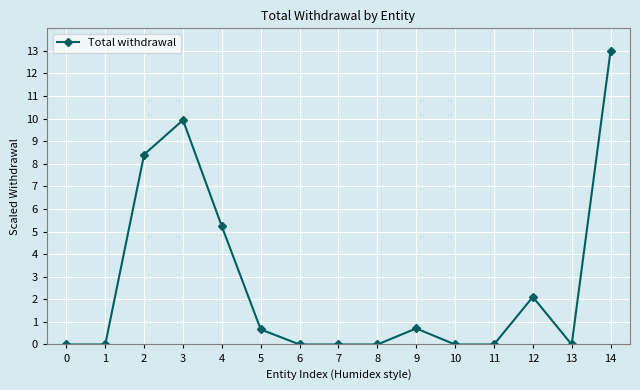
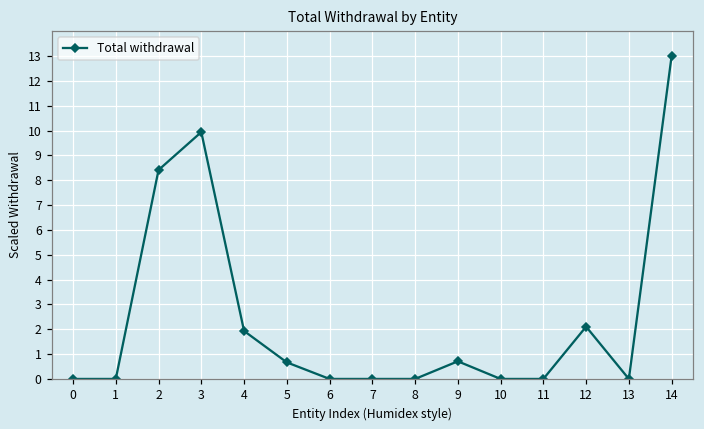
  {
    "0": 0.0,
    "1": 0.0,
    "2": 8.4,
    "3": 9.9,
-   "4": 5.2,
+   "4": 1.9,
    "5": 0.7,
    "6": 0.0,
    "7": 0.0,
    "8": 0.0,
    "9": 0.7,
    "10": 0.0,
    "11": 0.0,
    "12": 2.1,
    "13": 0.0,
    "14": 13.0
  }
